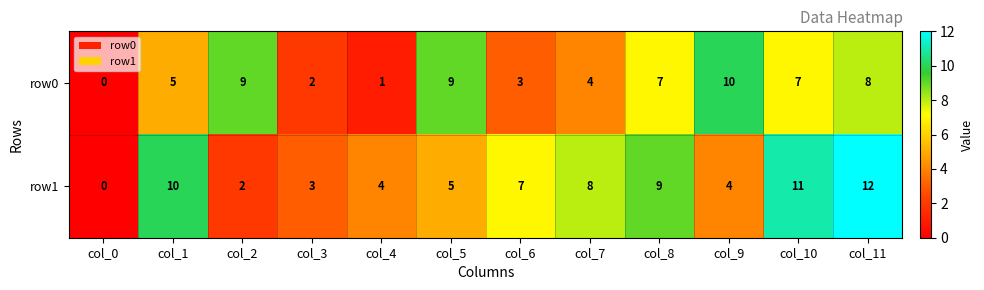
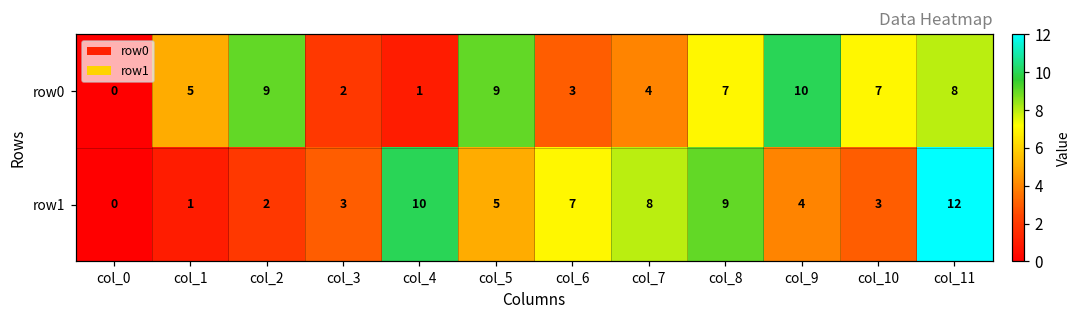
  {
    "row0": {
      "col_0": 0,
      "col_1": 5,
      "col_2": 9,
      "col_3": 2,
      "col_4": 1,
      "col_5": 9,
      "col_6": 3,
      "col_7": 4,
      "col_8": 7,
      "col_9": 10,
      "col_10": 7,
      "col_11": 8
    },
    "row1": {
      "col_0": 0,
-     "col_1": 10,
+     "col_1": 1,
      "col_2": 2,
      "col_3": 3,
-     "col_4": 4,
+     "col_4": 10,
      "col_5": 5,
      "col_6": 7,
      "col_7": 8,
      "col_8": 9,
      "col_9": 4,
-     "col_10": 11,
+     "col_10": 3,
      "col_11": 12
    }
  }
